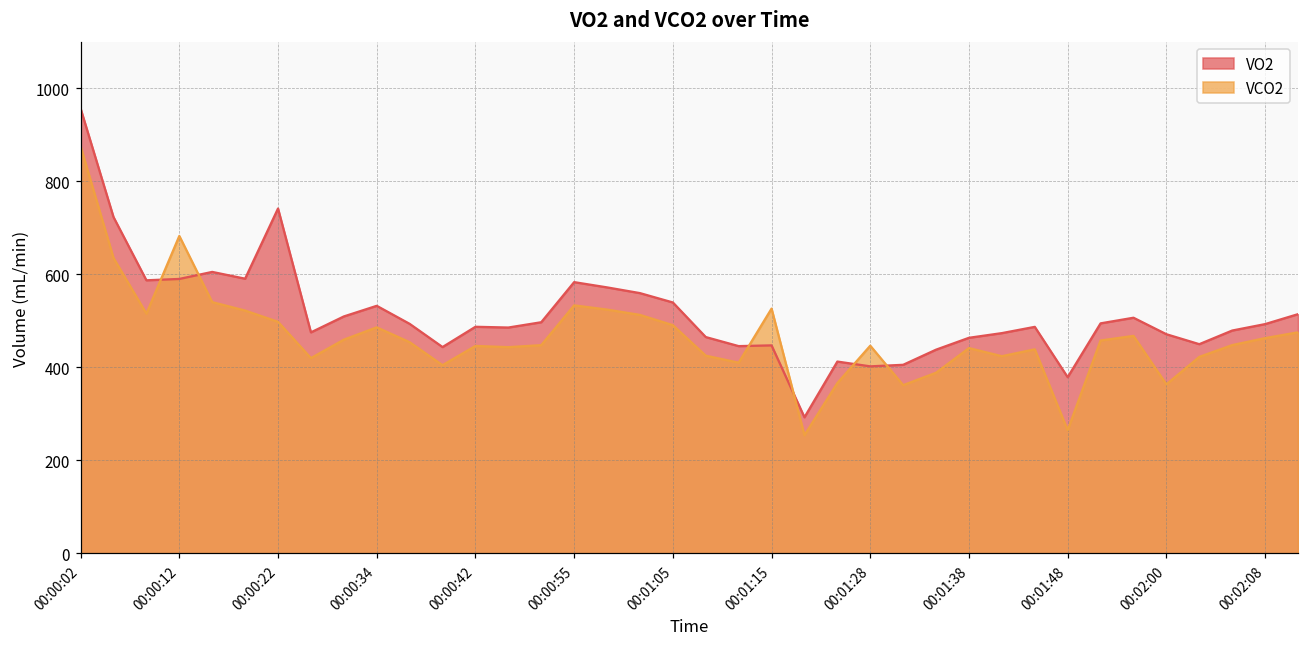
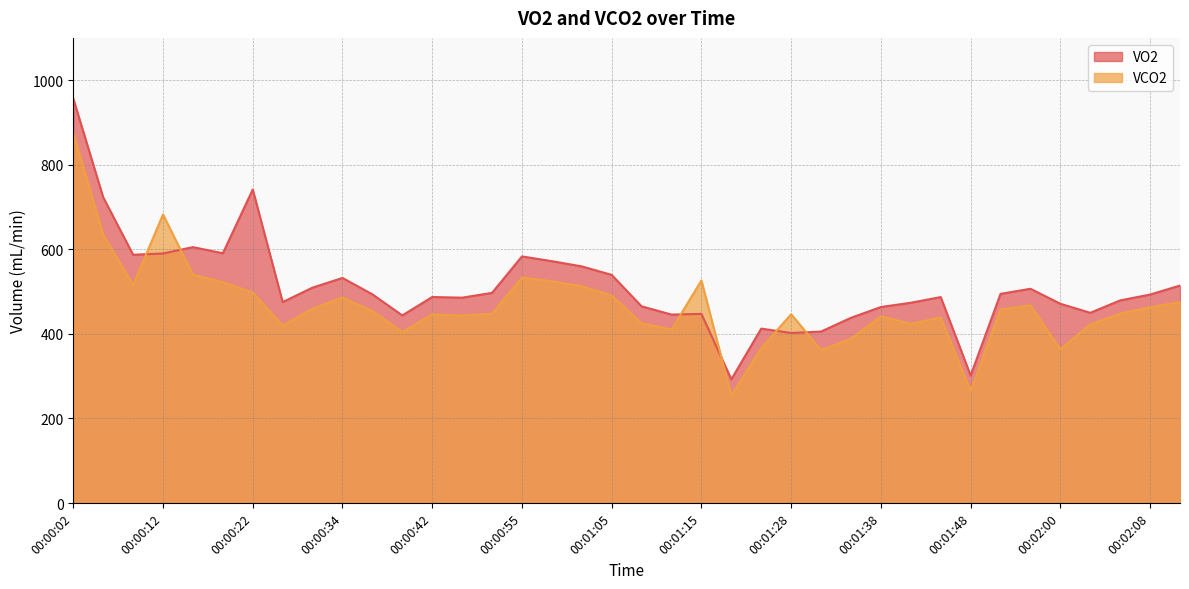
  {
    "VO2": {
      "00:00:02": 960,
      "00:00:12": 590,
      "00:00:22": 740,
      "00:00:34": 530,
      "00:00:42": 490,
      "00:00:55": 580,
      "00:01:05": 540,
      "00:01:15": 450,
      "00:01:28": 400,
      "00:01:38": 460,
-     "00:01:48": 380,
+     "00:01:48": 300,
      "00:02:00": 470,
      "00:02:08": 490
    },
    "VCO2": {
      "00:00:02": 880,
      "00:00:12": 680,
      "00:00:22": 500,
      "00:00:34": 490,
      "00:00:42": 450,
      "00:00:55": 530,
      "00:01:05": 490,
      "00:01:15": 530,
      "00:01:28": 450,
      "00:01:38": 440,
      "00:01:48": 270,
      "00:02:00": 360,
      "00:02:08": 460
    }
  }
